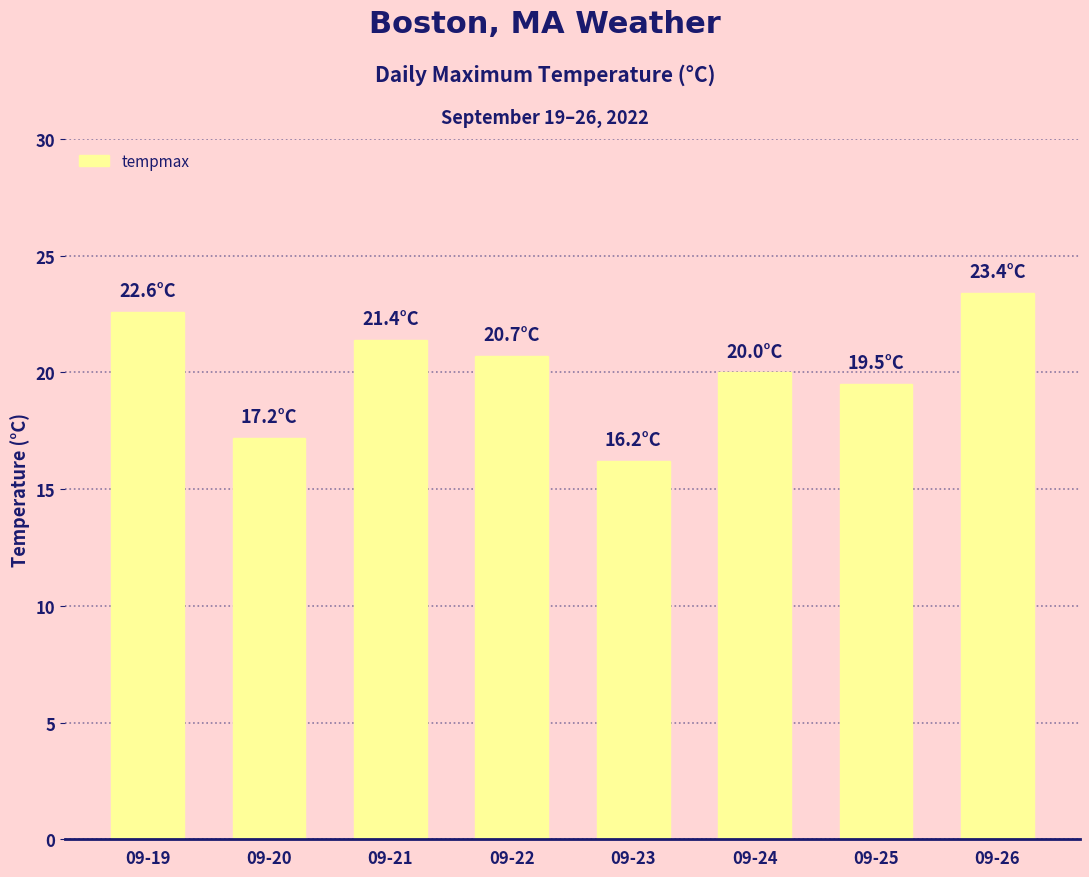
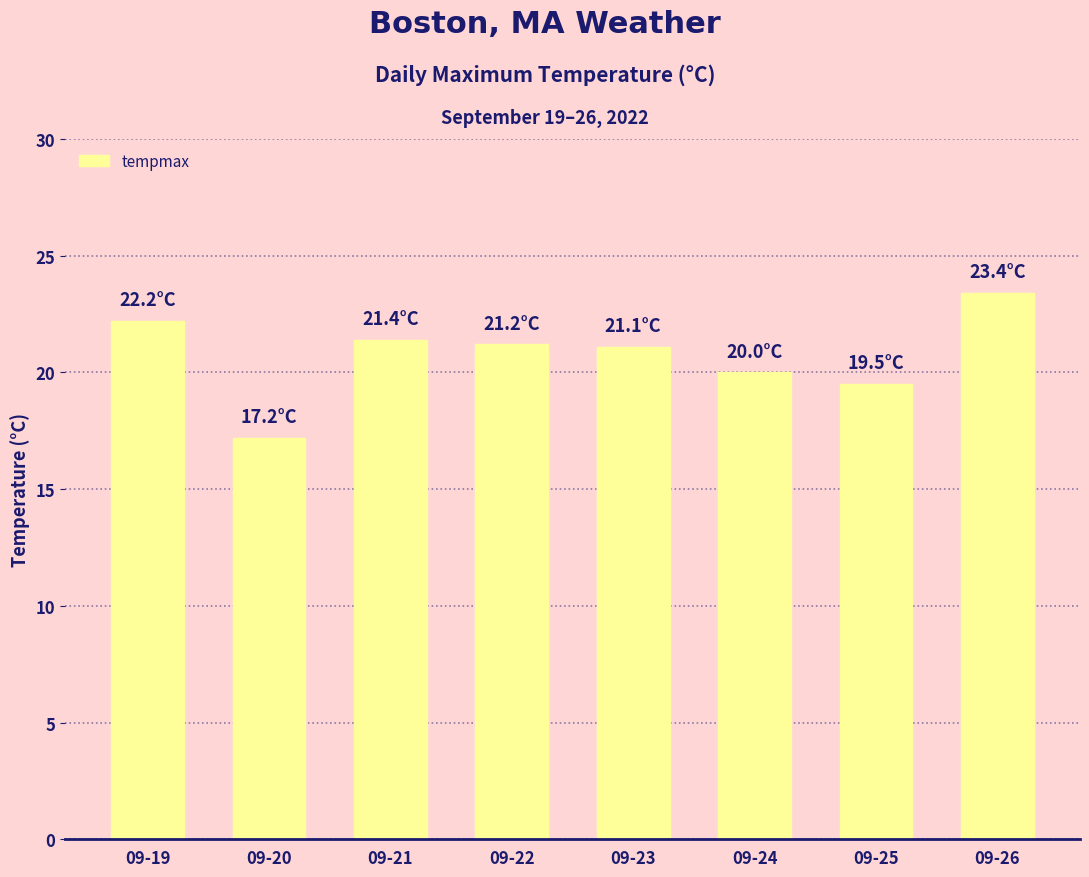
  {
-   "09-19": "22.6°C",
+   "09-19": "22.2°C",
    "09-20": "17.2°C",
    "09-21": "21.4°C",
-   "09-22": "20.7°C",
-   "09-23": "16.2°C",
+   "09-22": "21.2°C",
+   "09-23": "21.1°C",
    "09-24": "20.0°C",
    "09-25": "19.5°C",
    "09-26": "23.4°C"
  }
